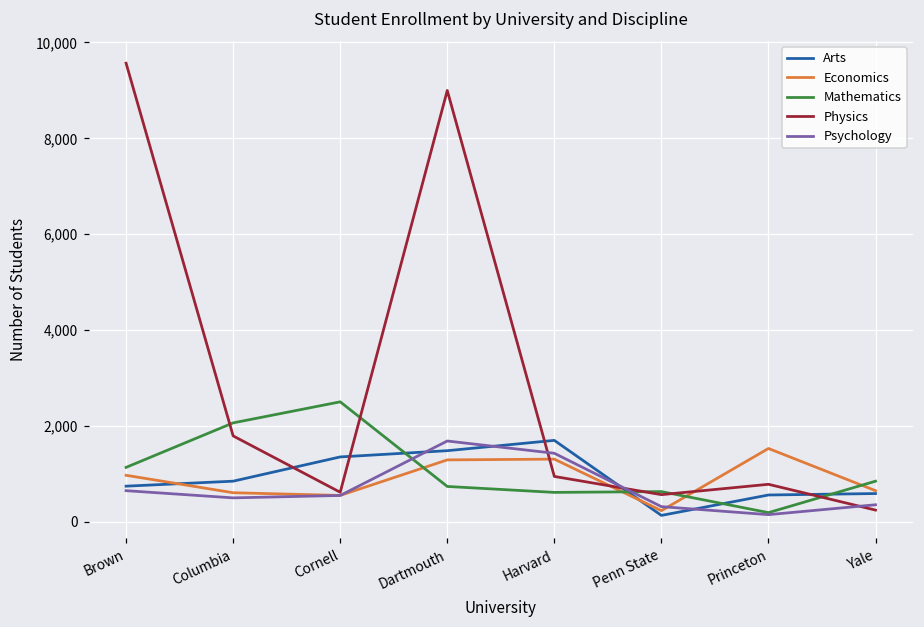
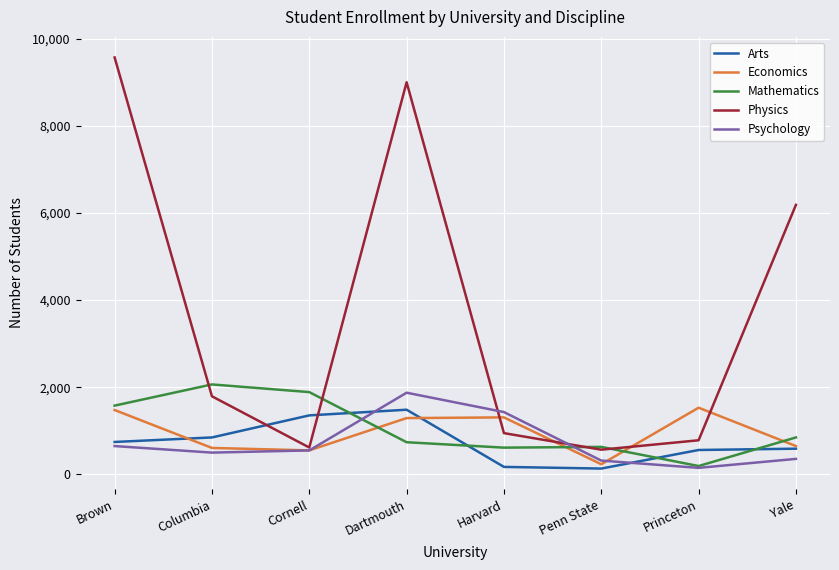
  {
    "Arts": {
      "Brown": "700",
      "Columbia": "800",
      "Cornell": "1,400",
      "Dartmouth": "1,500",
-     "Harvard": "1,700",
+     "Harvard": "200",
      "Penn State": "100",
      "Princeton": "600",
      "Yale": "600"
    },
    "Economics": {
-     "Brown": "1,000",
+     "Brown": "1,500",
      "Columbia": "600",
      "Dartmouth": "1,300",
      "Harvard": "1,300",
      "Penn State": "200",
      "Princeton": "1,500",
      "Yale": "700"
    },
    "Mathematics": {
-     "Brown": "1,100",
+     "Brown": "1,600",
      "Columbia": "2,100",
-     "Cornell": "2,500",
+     "Cornell": "1,900",
      "Dartmouth": "700",
      "Harvard": "600",
      "Penn State": "600",
      "Yale": "800"
    },
    "Physics": {
      "Brown": "9,600",
      "Columbia": "1,800",
      "Cornell": "600",
      "Dartmouth": "9,000",
      "Harvard": "900",
      "Penn State": "600",
      "Princeton": "800",
-     "Yale": "200"
+     "Yale": "6,200"
    },
    "Psychology": {
      "Brown": "700",
      "Columbia": "500",
-     "Dartmouth": "1,700",
+     "Dartmouth": "1,900",
      "Harvard": "1,400",
      "Penn State": "300",
      "Yale": "400"
    }
  }
